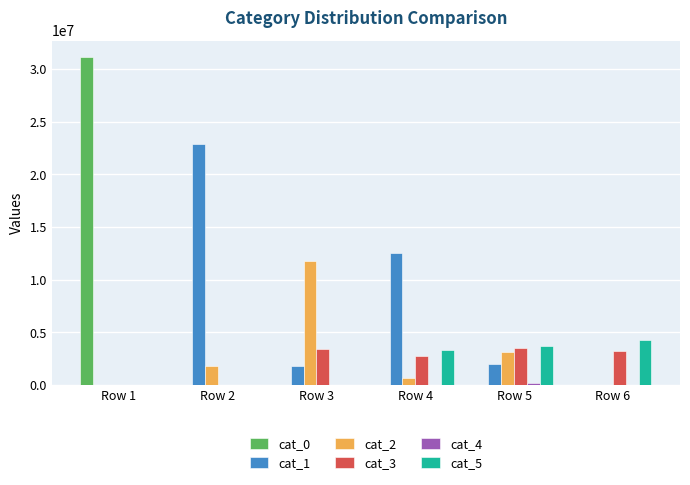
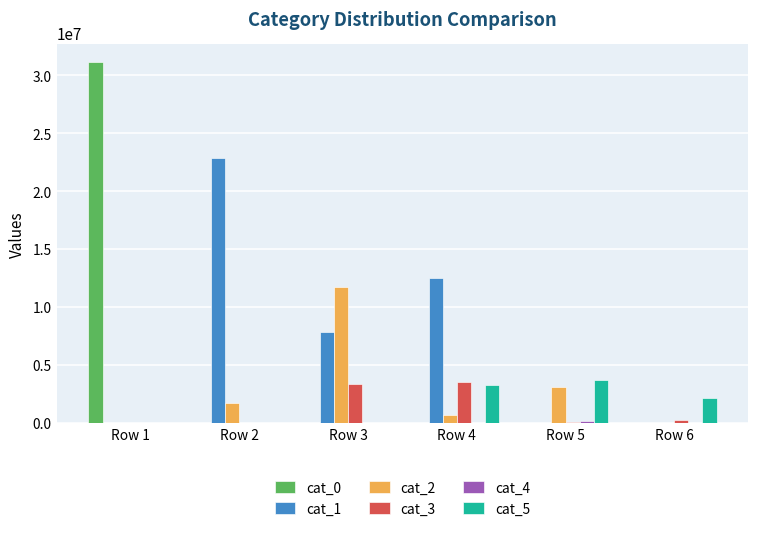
  {
    "cat_0": {
      "Row 1": 31100000
    },
    "cat_1": {
      "Row 1": 0,
      "Row 2": 22800000,
-     "Row 3": 1800000,
+     "Row 3": 7800000,
      "Row 4": 12500000,
-     "Row 5": 2000000
+     "Row 5": 0
    },
    "cat_2": {
      "Row 1": 0,
      "Row 2": 1800000,
      "Row 3": 11800000,
      "Row 4": 700000,
      "Row 5": 3100000
    },
    "cat_3": {
      "Row 1": 0,
      "Row 3": 3400000,
-     "Row 4": 2800000,
-     "Row 5": 3600000,
-     "Row 6": 3200000
+     "Row 4": 3600000,
+     "Row 5": 100000,
+     "Row 6": 200000
    },
    "cat_4": {
      "Row 1": 0
    },
    "cat_5": {
      "Row 1": 0,
      "Row 4": 3300000,
      "Row 5": 3700000,
-     "Row 6": 4300000
+     "Row 6": 2100000
    }
  }
